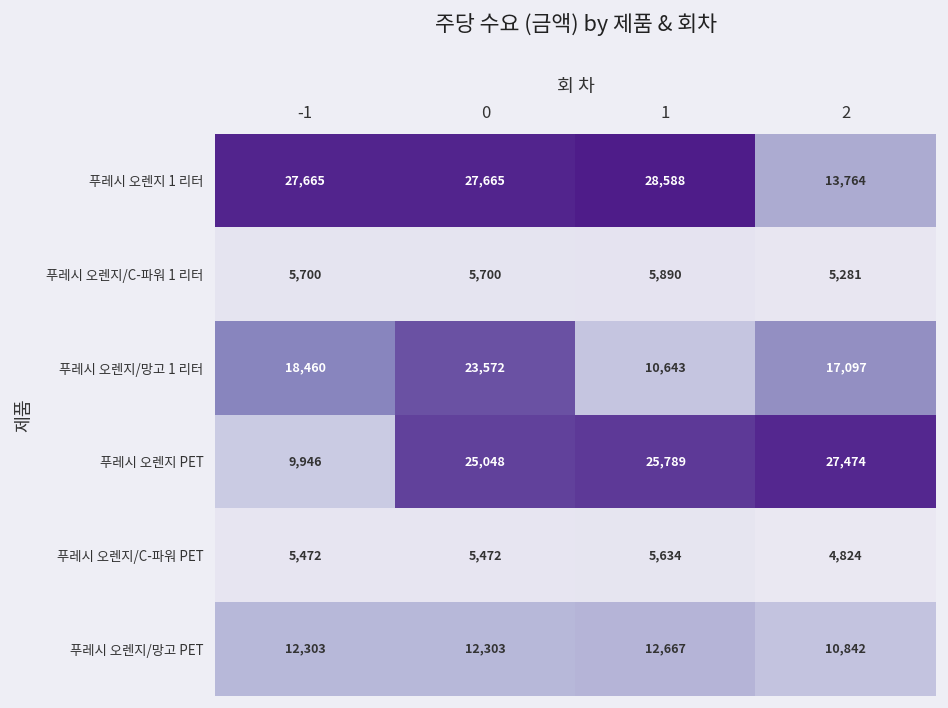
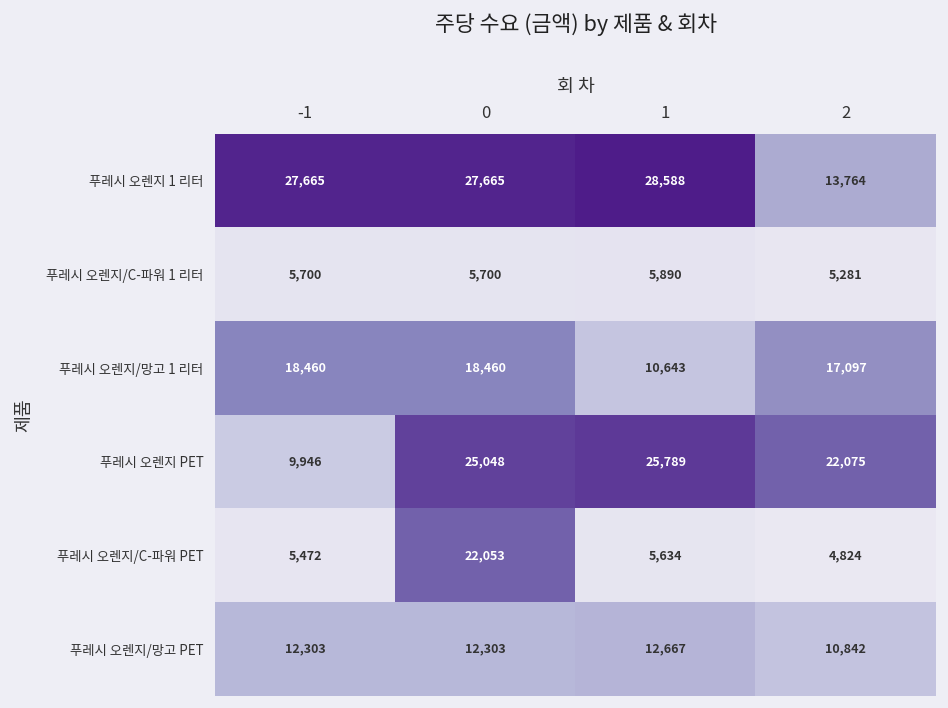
  {
    "푸레시 오렌지 1 리터": {
      "-1": "27,665",
      "0": "27,665",
      "1": "28,588",
      "2": "13,764"
    },
    "푸레시 오렌지/C-파워 1 리터": {
      "-1": "5,700",
      "0": "5,700",
      "1": "5,890",
      "2": "5,281"
    },
    "푸레시 오렌지/망고 1 리터": {
      "-1": "18,460",
-     "0": "23,572",
+     "0": "18,460",
      "1": "10,643",
      "2": "17,097"
    },
    "푸레시 오렌지 PET": {
      "-1": "9,946",
      "0": "25,048",
      "1": "25,789",
-     "2": "27,474"
+     "2": "22,075"
    },
    "푸레시 오렌지/C-파워 PET": {
      "-1": "5,472",
-     "0": "5,472",
+     "0": "22,053",
      "1": "5,634",
      "2": "4,824"
    },
    "푸레시 오렌지/망고 PET": {
      "-1": "12,303",
      "0": "12,303",
      "1": "12,667",
      "2": "10,842"
    }
  }
